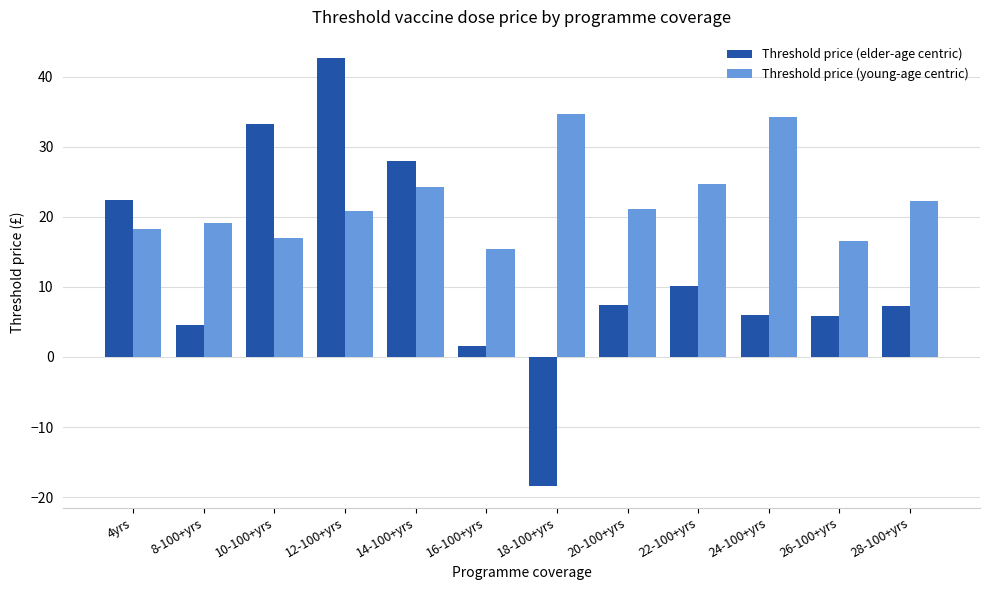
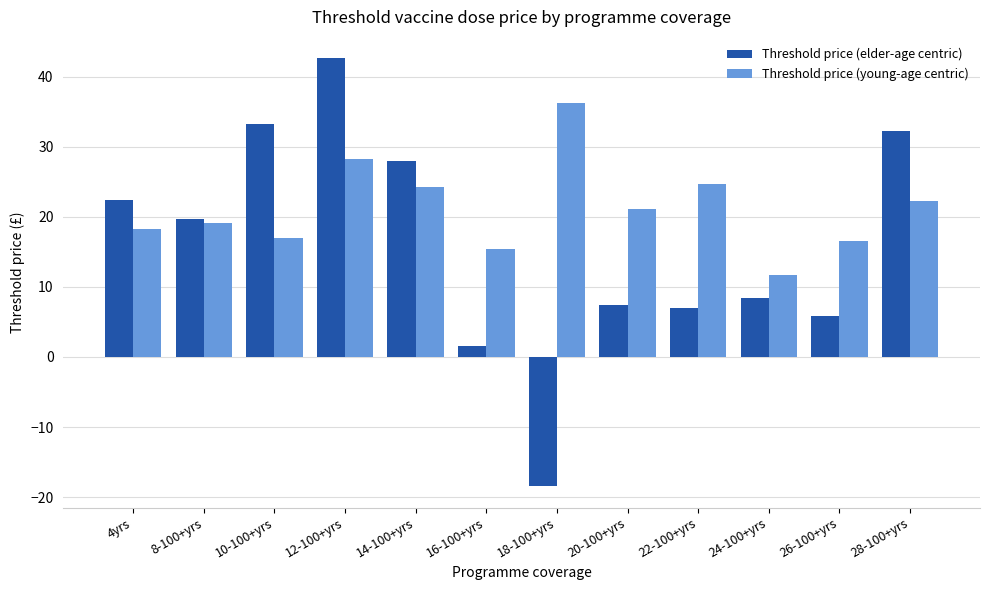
  {
    "Threshold price (elder-age centric)": {
      "4yrs": 22,
-     "8-100+yrs": 5,
+     "8-100+yrs": 20,
      "10-100+yrs": 33,
      "12-100+yrs": 43,
      "14-100+yrs": 28,
      "16-100+yrs": 2,
      "18-100+yrs": -18,
      "20-100+yrs": 7,
-     "22-100+yrs": 10,
-     "24-100+yrs": 6,
+     "22-100+yrs": 7,
+     "24-100+yrs": 8,
      "26-100+yrs": 6,
-     "28-100+yrs": 7
+     "28-100+yrs": 32
    },
    "Threshold price (young-age centric)": {
      "4yrs": 18,
      "8-100+yrs": 19,
      "10-100+yrs": 17,
-     "12-100+yrs": 21,
+     "12-100+yrs": 28,
      "14-100+yrs": 24,
      "16-100+yrs": 15,
-     "18-100+yrs": 35,
+     "18-100+yrs": 36,
      "20-100+yrs": 21,
      "22-100+yrs": 25,
-     "24-100+yrs": 34,
+     "24-100+yrs": 12,
      "26-100+yrs": 17,
      "28-100+yrs": 22
    }
  }
